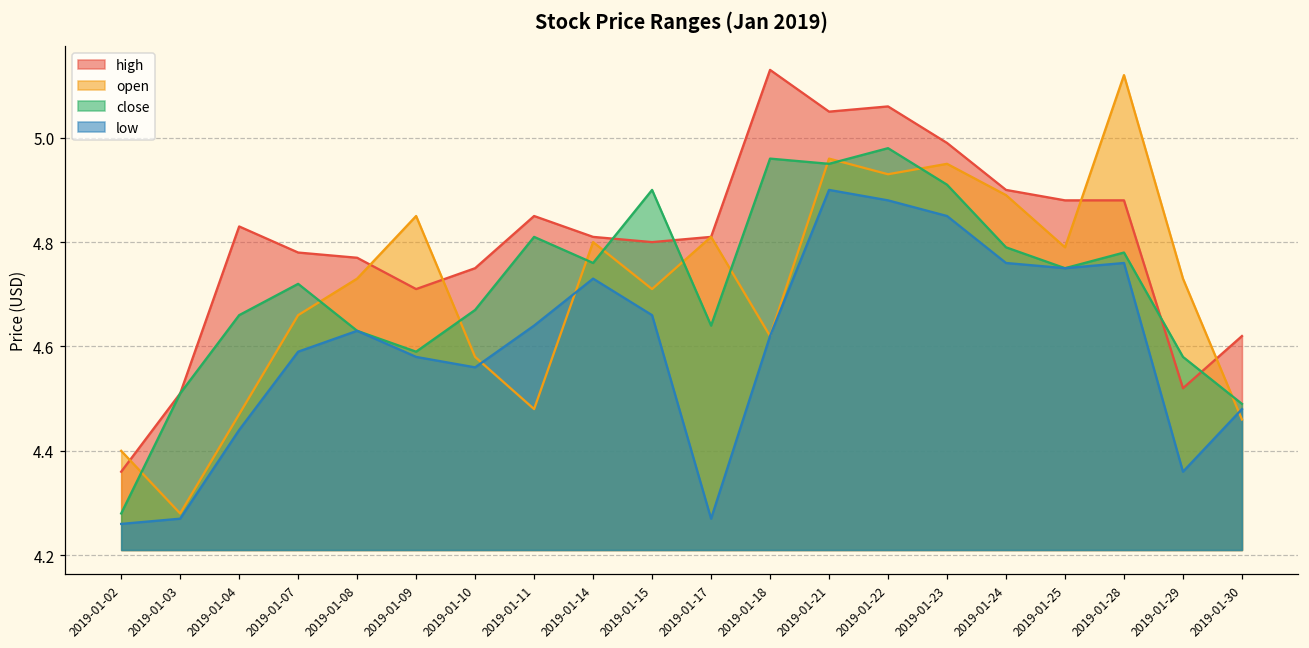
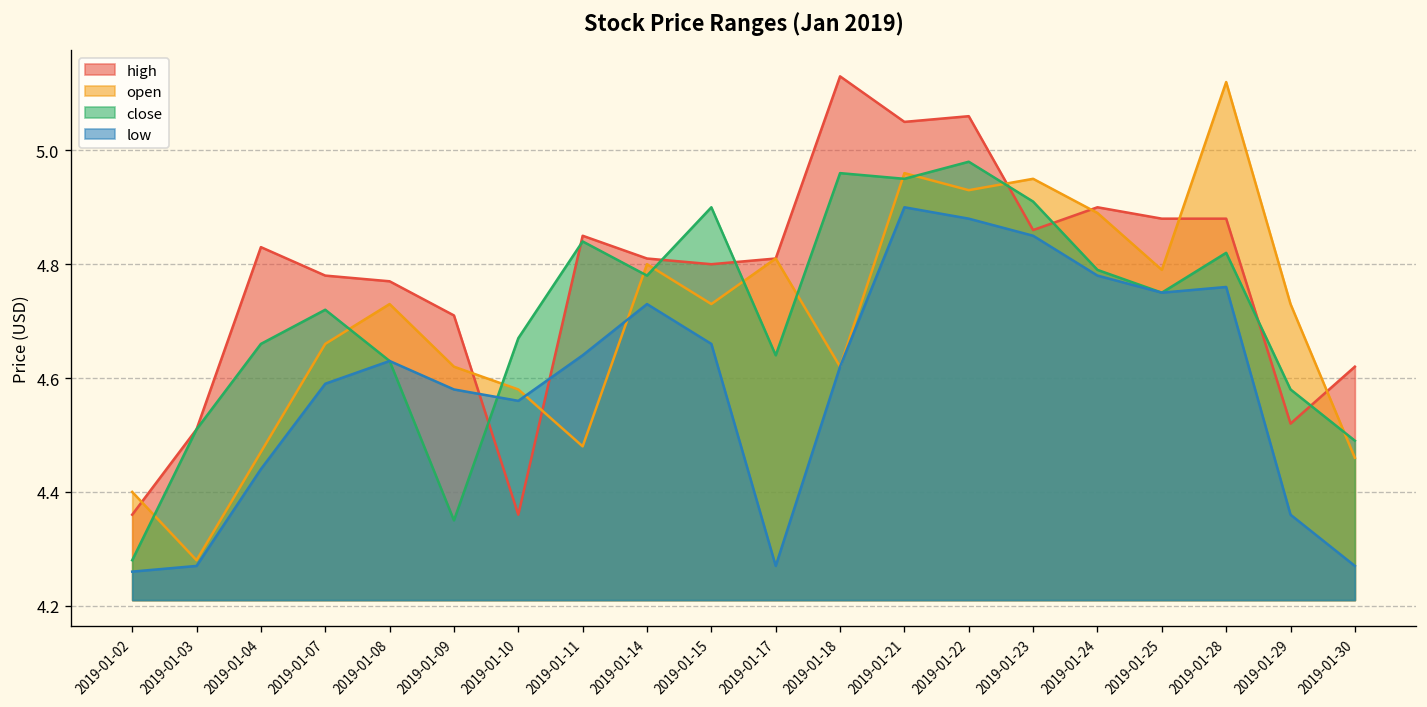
  {
    "high": {
      "2019-01-02": 4.36,
      "2019-01-04": 4.83,
      "2019-01-07": 4.78,
      "2019-01-08": 4.77,
      "2019-01-09": 4.71,
-     "2019-01-10": 4.75,
+     "2019-01-10": 4.36,
      "2019-01-11": 4.85,
      "2019-01-14": 4.81,
      "2019-01-15": 4.80,
      "2019-01-18": 5.13,
      "2019-01-21": 5.05,
      "2019-01-22": 5.06,
-     "2019-01-23": 4.99,
+     "2019-01-23": 4.86,
      "2019-01-24": 4.90,
      "2019-01-25": 4.88,
      "2019-01-28": 4.88,
      "2019-01-29": 4.52,
      "2019-01-30": 4.62
    },
    "open": {
      "2019-01-02": 4.40,
      "2019-01-03": 4.28,
      "2019-01-04": 4.47,
      "2019-01-07": 4.66,
      "2019-01-08": 4.73,
-     "2019-01-09": 4.85,
+     "2019-01-09": 4.62,
      "2019-01-10": 4.58,
      "2019-01-11": 4.48,
      "2019-01-14": 4.80,
-     "2019-01-15": 4.71,
+     "2019-01-15": 4.73,
      "2019-01-21": 4.96,
      "2019-01-22": 4.93,
      "2019-01-23": 4.95,
      "2019-01-24": 4.89,
      "2019-01-25": 4.79,
      "2019-01-28": 5.12,
      "2019-01-29": 4.73,
      "2019-01-30": 4.46
    },
    "close": {
      "2019-01-02": 4.28,
      "2019-01-04": 4.66,
      "2019-01-07": 4.72,
-     "2019-01-09": 4.59,
+     "2019-01-09": 4.35,
      "2019-01-10": 4.67,
-     "2019-01-11": 4.81,
-     "2019-01-14": 4.76,
+     "2019-01-11": 4.84,
+     "2019-01-14": 4.78,
      "2019-01-15": 4.90,
      "2019-01-17": 4.64,
      "2019-01-18": 4.96,
      "2019-01-21": 4.95,
      "2019-01-22": 4.98,
      "2019-01-23": 4.91,
      "2019-01-24": 4.79,
-     "2019-01-28": 4.78,
+     "2019-01-28": 4.82,
      "2019-01-29": 4.58,
      "2019-01-30": 4.49
    },
    "low": {
      "2019-01-02": 4.26,
      "2019-01-03": 4.27,
      "2019-01-04": 4.44,
      "2019-01-07": 4.59,
      "2019-01-09": 4.58,
      "2019-01-10": 4.56,
      "2019-01-11": 4.64,
      "2019-01-14": 4.73,
      "2019-01-15": 4.66,
      "2019-01-17": 4.27,
      "2019-01-21": 4.90,
      "2019-01-22": 4.88,
      "2019-01-23": 4.85,
-     "2019-01-24": 4.76,
+     "2019-01-24": 4.78,
      "2019-01-28": 4.76,
      "2019-01-29": 4.36,
-     "2019-01-30": 4.48
+     "2019-01-30": 4.27
    }
  }
